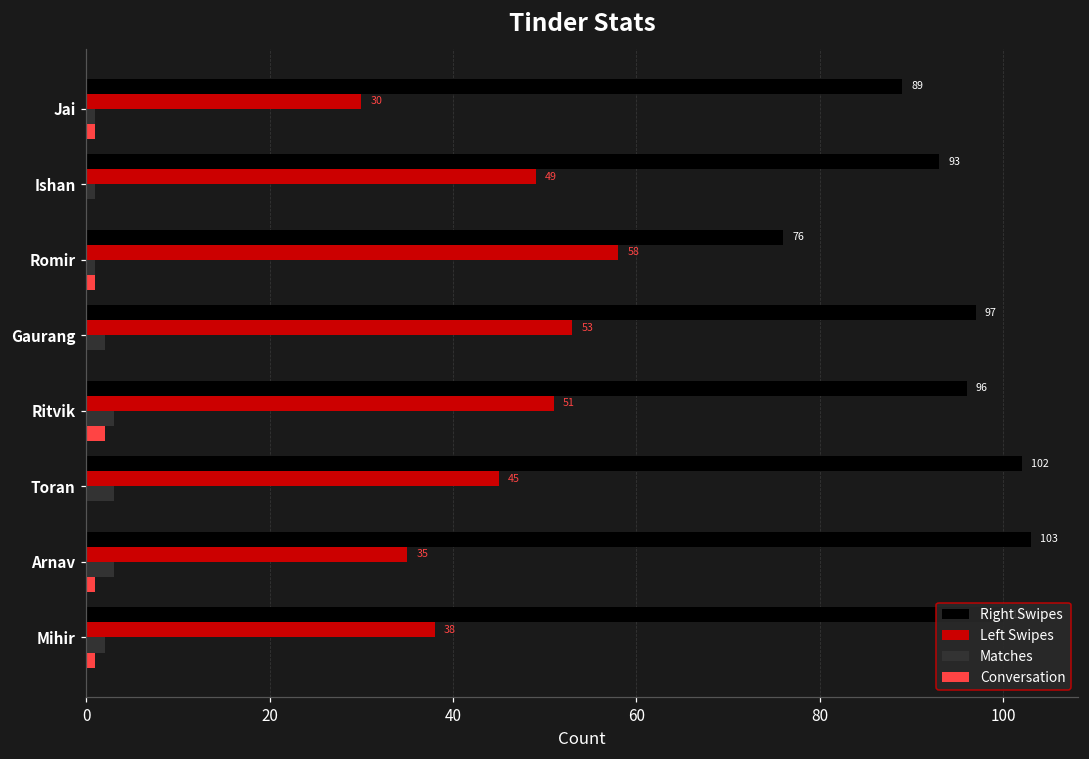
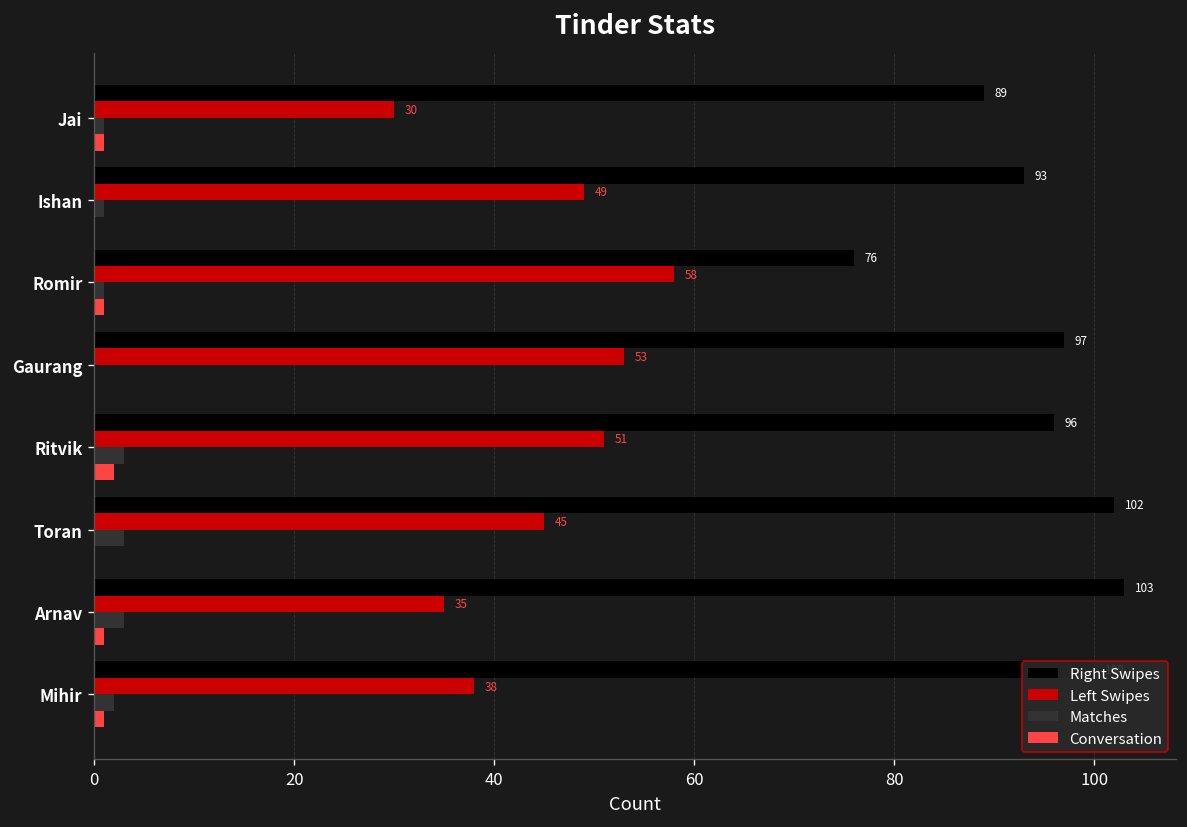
  {
    "Right Swipes": {
      "Jai": 89,
      "Ishan": 93,
      "Romir": 76,
      "Gaurang": 97,
      "Ritvik": 96,
      "Toran": 102,
      "Arnav": 103
    },
    "Left Swipes": {
      "Jai": 30,
      "Ishan": 49,
      "Romir": 58,
      "Gaurang": 53,
      "Ritvik": 51,
      "Toran": 45,
      "Arnav": 35,
      "Mihir": 38
    },
    "Matches": {
      "Jai": 1,
      "Ishan": 1,
      "Romir": 1,
-     "Gaurang": 2,
+     "Gaurang": 0,
      "Ritvik": 3,
      "Toran": 3,
      "Arnav": 3,
      "Mihir": 2
    },
    "Conversation": {
      "Jai": 1,
      "Ishan": 0,
      "Romir": 1,
      "Gaurang": 0,
      "Ritvik": 2,
      "Toran": 0,
      "Arnav": 1,
      "Mihir": 1
    }
  }
